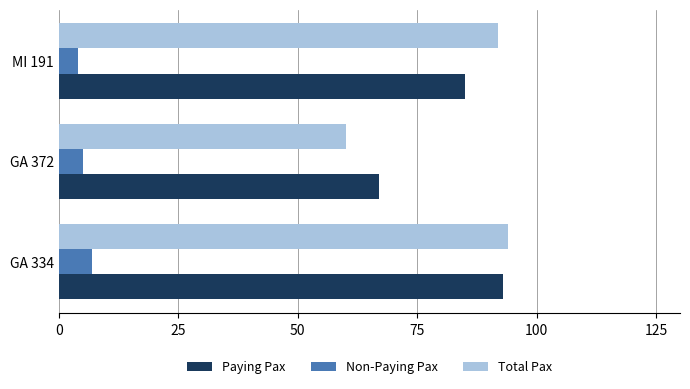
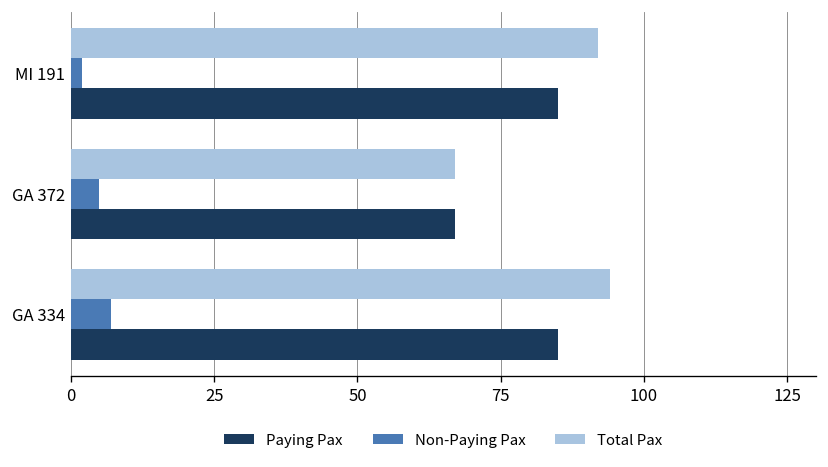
  {
    "Paying Pax": {
      "MI 191": 85,
      "GA 372": 67,
-     "GA 334": 93
+     "GA 334": 85
    },
    "Non-Paying Pax": {
-     "MI 191": 4,
+     "MI 191": 2,
      "GA 372": 5,
      "GA 334": 7
    },
    "Total Pax": {
      "MI 191": 92,
-     "GA 372": 60,
+     "GA 372": 67,
      "GA 334": 94
    }
  }
